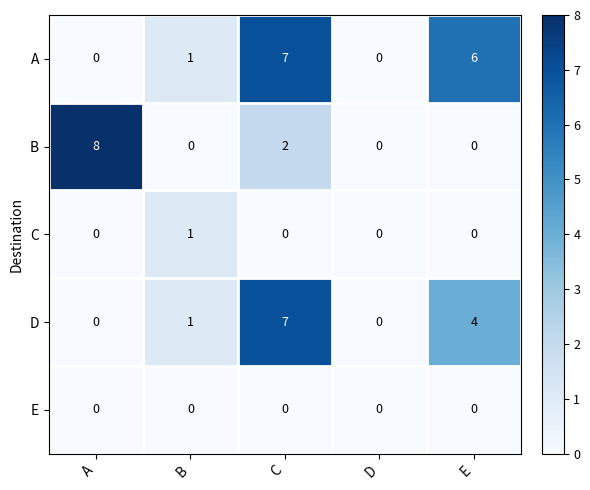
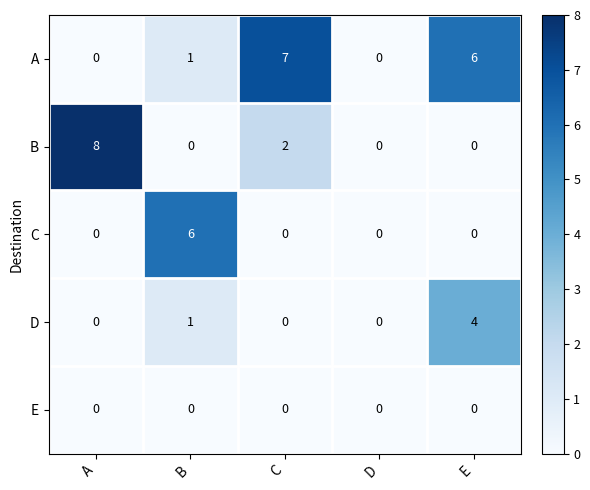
  {
    "A": {
      "A": 0,
      "B": 1,
      "C": 7,
      "D": 0,
      "E": 6
    },
    "B": {
      "A": 8,
      "B": 0,
      "C": 2,
      "D": 0,
      "E": 0
    },
    "C": {
      "A": 0,
-     "B": 1,
+     "B": 6,
      "C": 0,
      "D": 0,
      "E": 0
    },
    "D": {
      "A": 0,
      "B": 1,
-     "C": 7,
+     "C": 0,
      "D": 0,
      "E": 4
    },
    "E": {
      "A": 0,
      "B": 0,
      "C": 0,
      "D": 0,
      "E": 0
    }
  }
